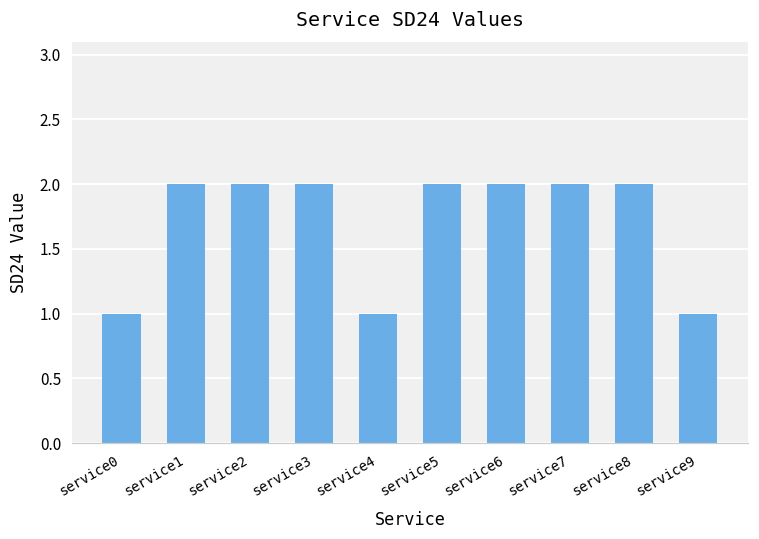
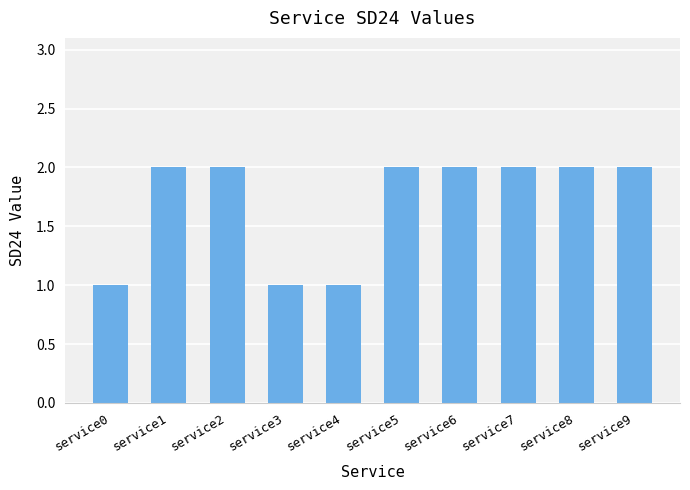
  {
    "service0": 1,
    "service1": 2,
    "service2": 2,
-   "service3": 2,
+   "service3": 1,
    "service4": 1,
    "service5": 2,
    "service6": 2,
    "service7": 2,
    "service8": 2,
-   "service9": 1
+   "service9": 2
  }
